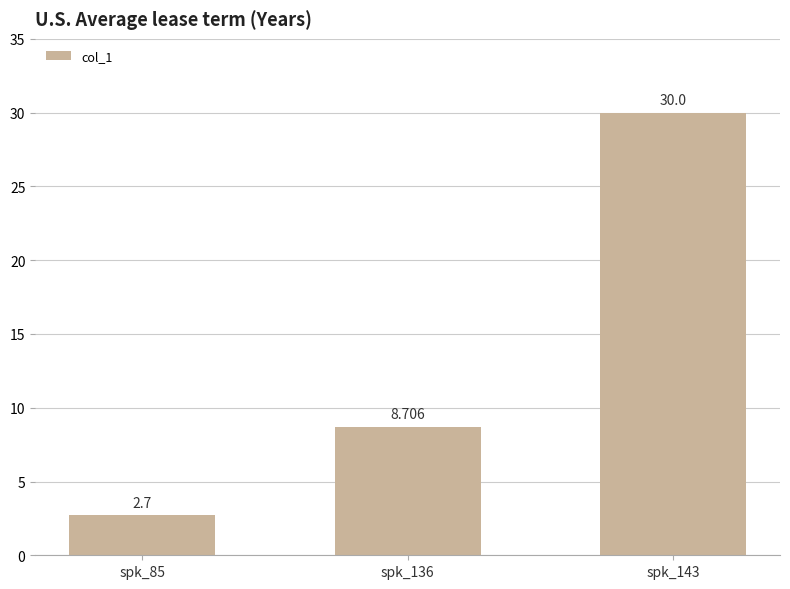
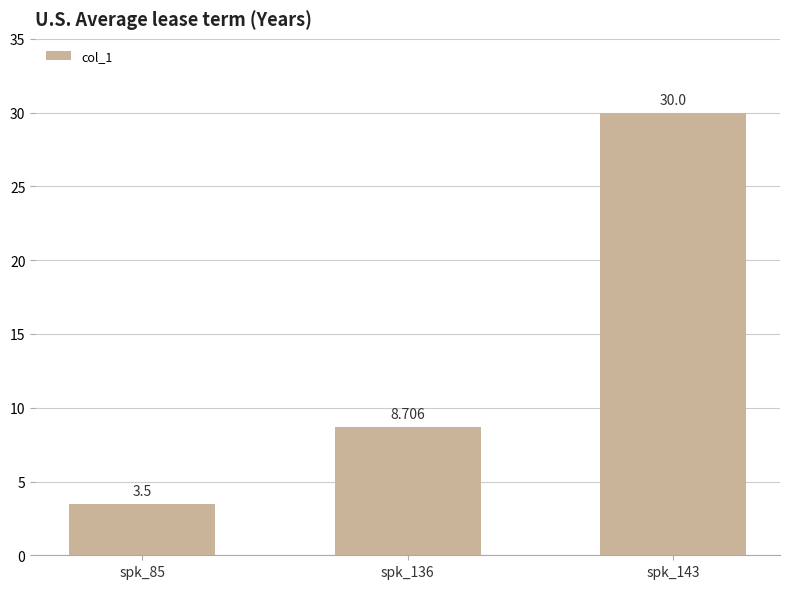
  {
-   "spk_85": 2.7,
+   "spk_85": 3.5,
    "spk_136": 8.706,
    "spk_143": 30.0
  }
